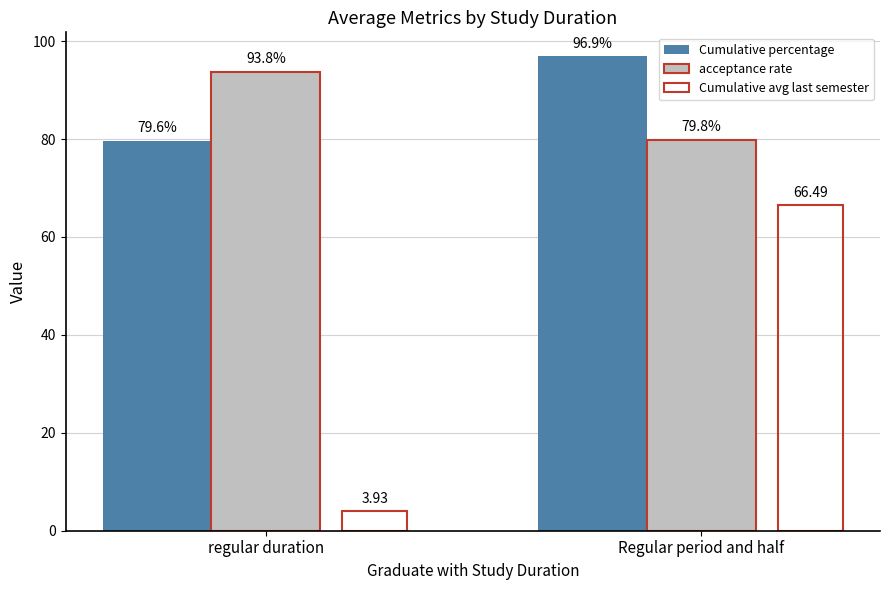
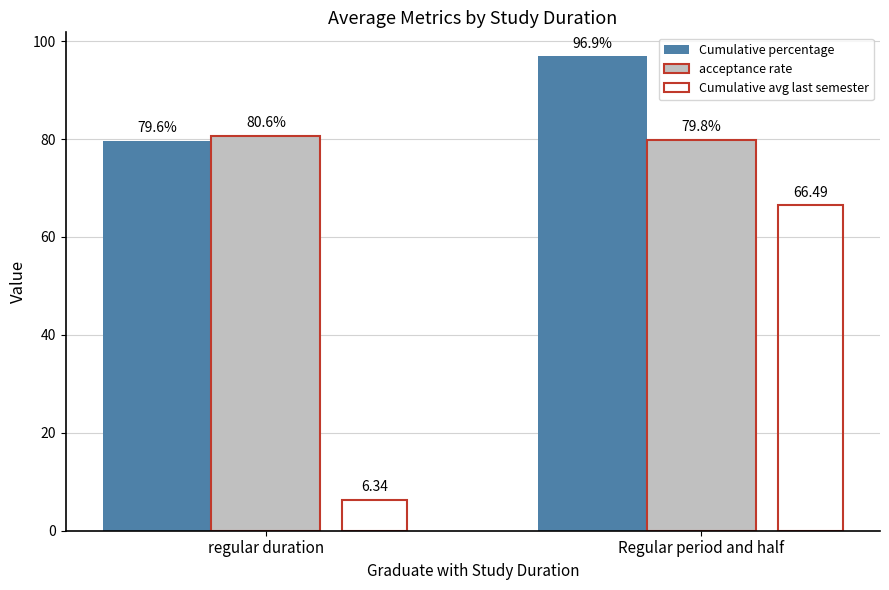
  {
    "Cumulative percentage": {
      "regular duration": "79.6%",
      "Regular period and half": "96.9%"
    },
    "acceptance rate": {
-     "regular duration": "93.8%",
+     "regular duration": "80.6%",
      "Regular period and half": "79.8%"
    },
    "Cumulative avg last semester": {
-     "regular duration": "3.93",
+     "regular duration": "6.34",
      "Regular period and half": "66.49"
    }
  }
